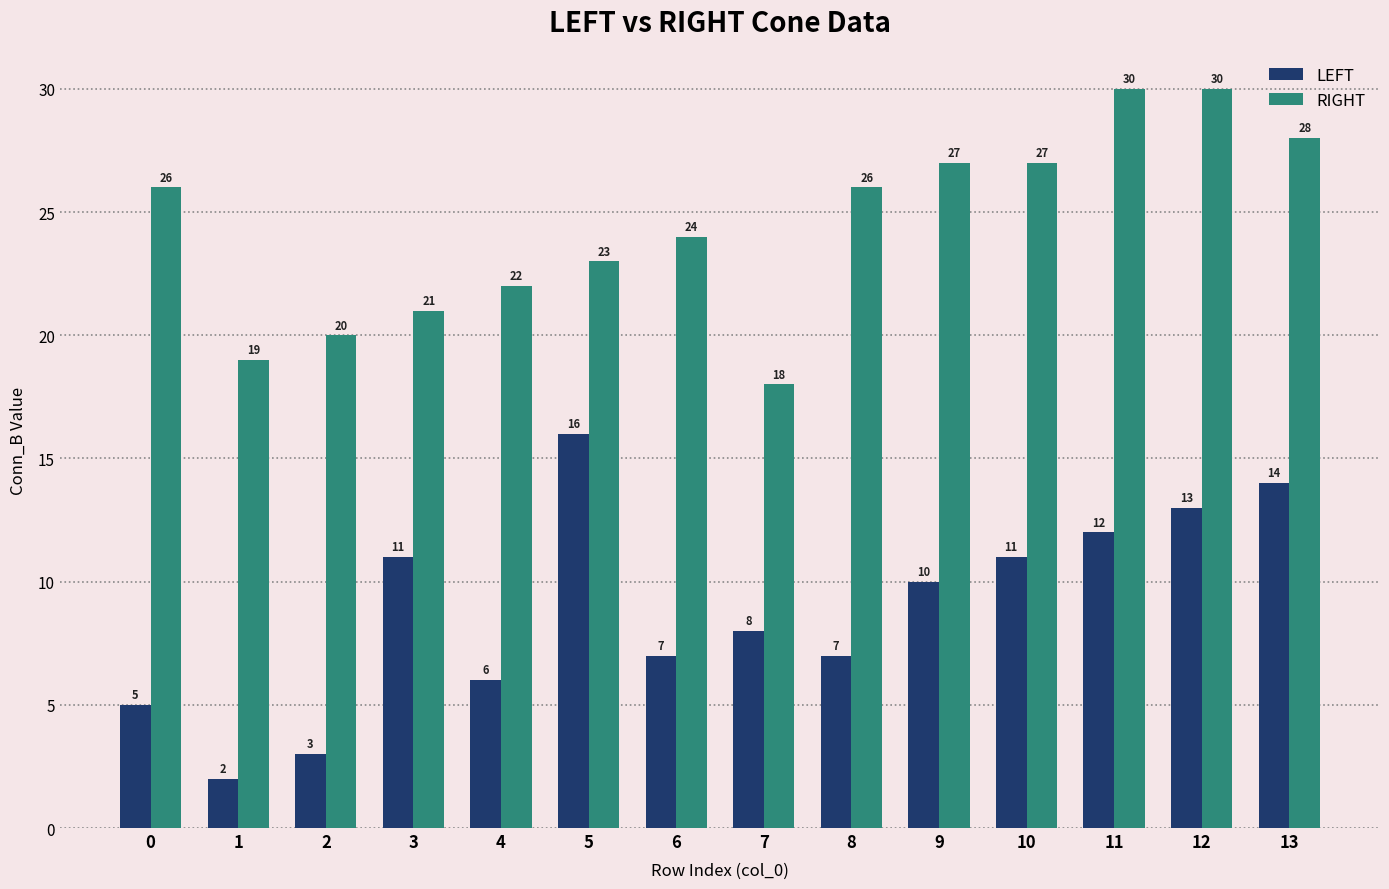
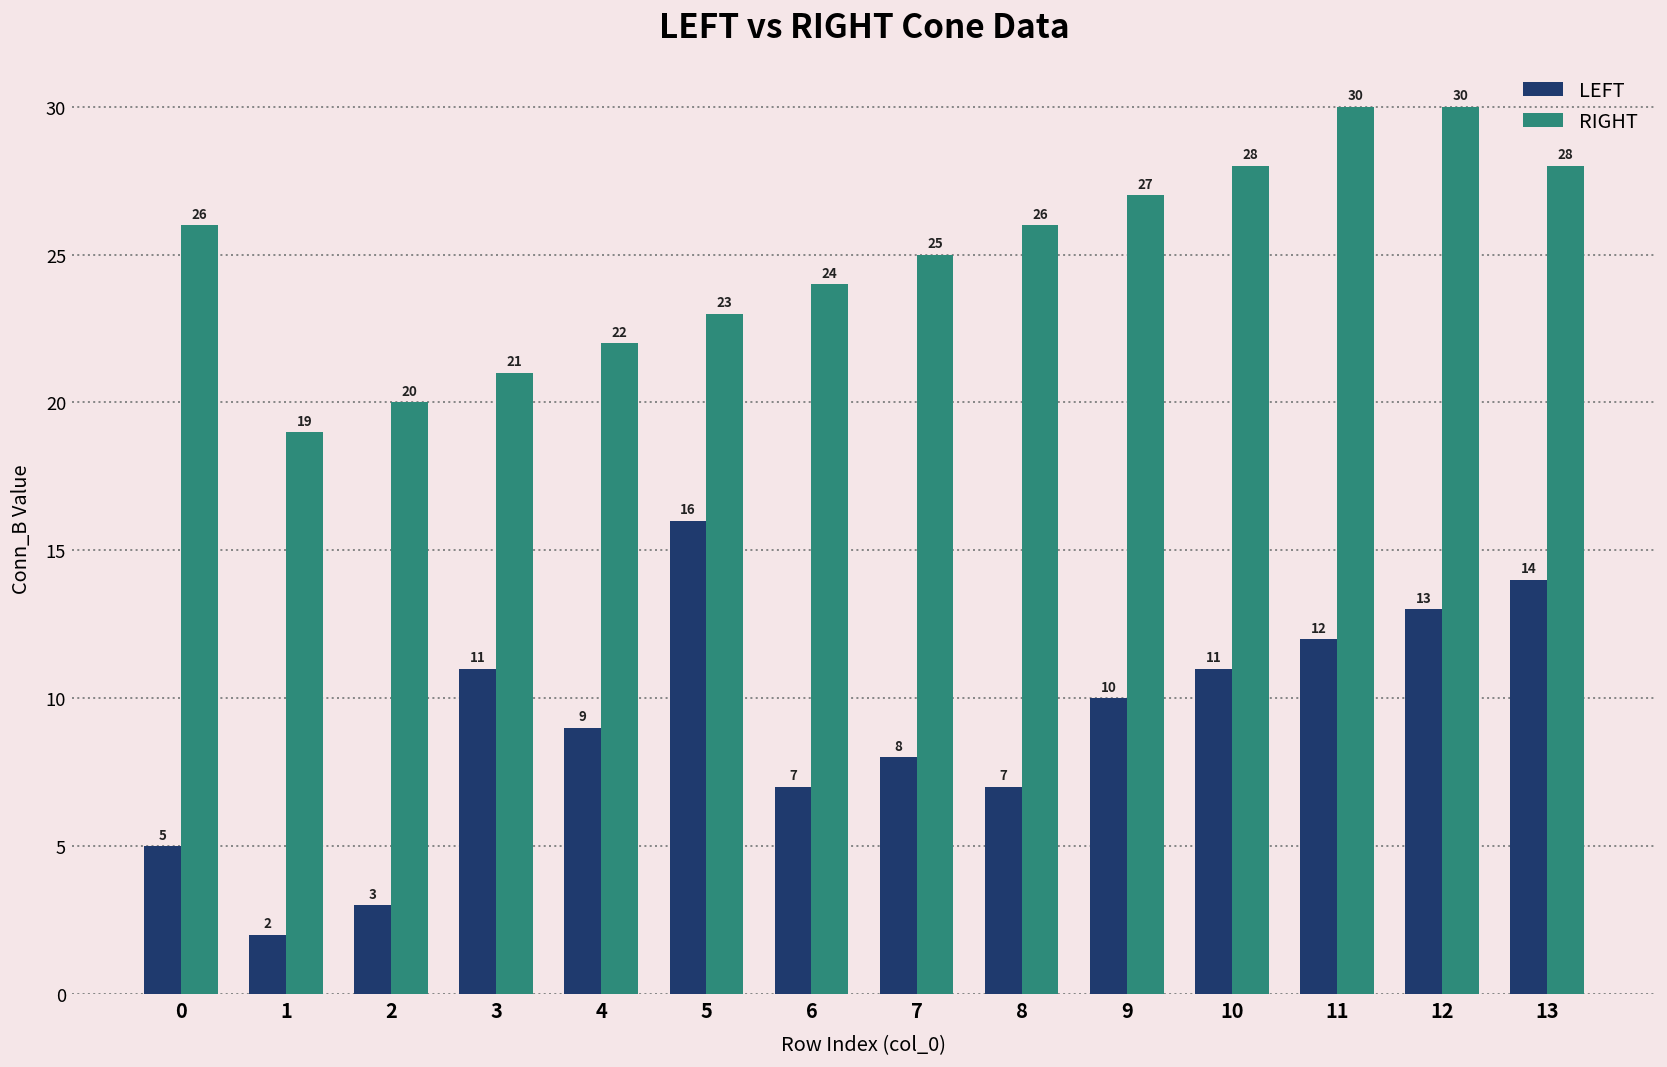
  {
    "LEFT": {
      "0": 5,
      "1": 2,
      "2": 3,
      "3": 11,
-     "4": 6,
+     "4": 9,
      "5": 16,
      "6": 7,
      "7": 8,
      "8": 7,
      "9": 10,
      "10": 11,
      "11": 12,
      "12": 13,
      "13": 14
    },
    "RIGHT": {
      "0": 26,
      "1": 19,
      "2": 20,
      "3": 21,
      "4": 22,
      "5": 23,
      "6": 24,
-     "7": 18,
+     "7": 25,
      "8": 26,
      "9": 27,
-     "10": 27,
+     "10": 28,
      "11": 30,
      "12": 30,
      "13": 28
    }
  }
